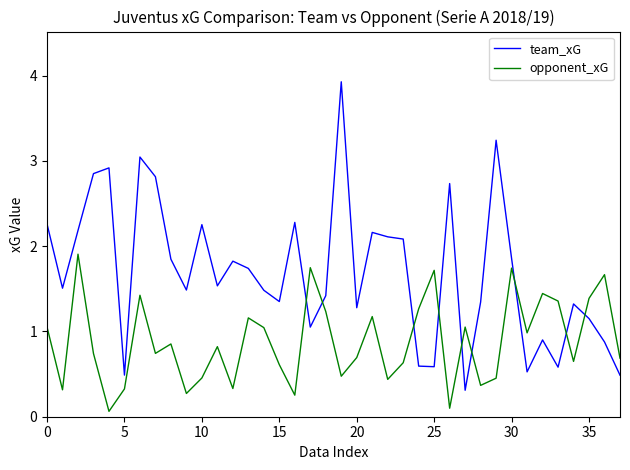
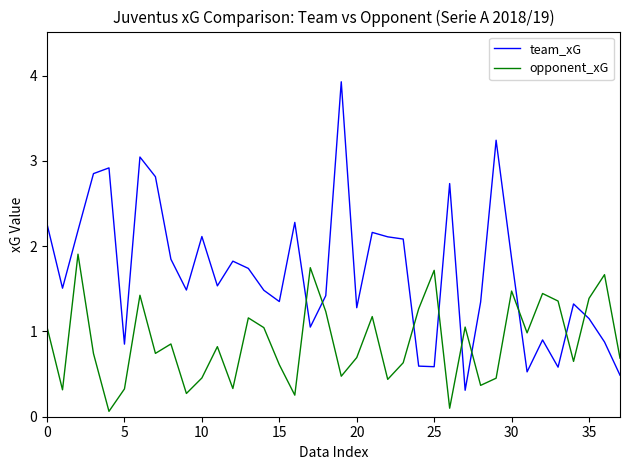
  {
    "team_xG": {
      "0": 2.3,
-     "5": 0.5,
-     "10": 2.3,
+     "5": 0.9,
+     "10": 2.1,
      "15": 1.4,
      "20": 1.3,
      "25": 0.6,
      "30": 1.9,
      "35": 1.2
    },
    "opponent_xG": {
      "0": 1.1,
      "5": 0.3,
      "10": 0.5,
      "15": 0.6,
      "20": 0.7,
      "25": 1.7,
-     "30": 1.7,
+     "30": 1.5,
      "35": 1.4
    }
  }
